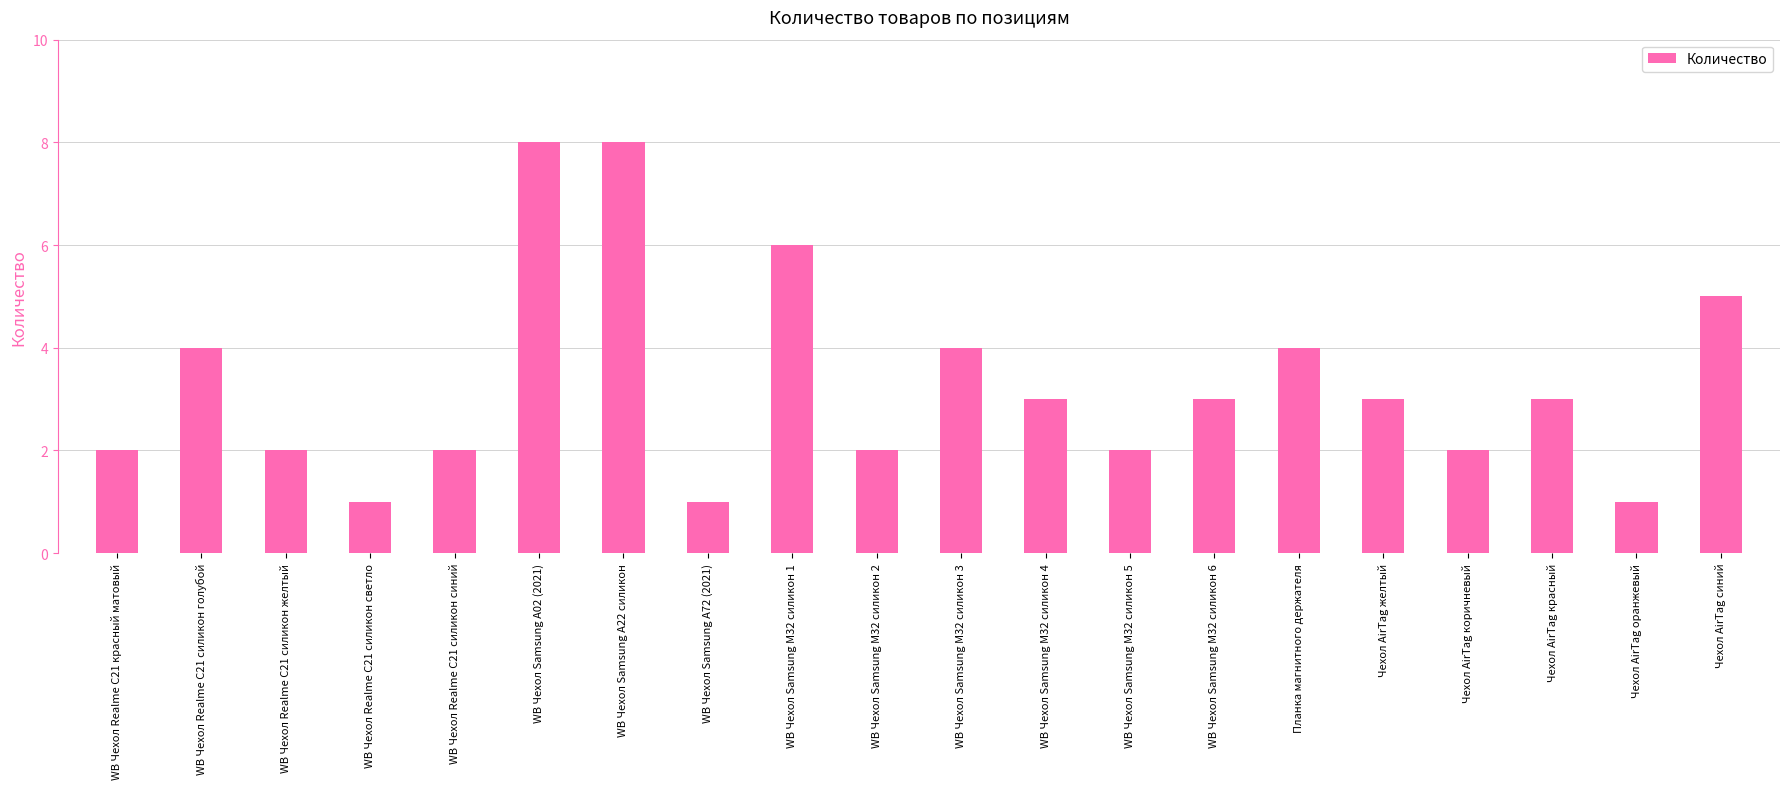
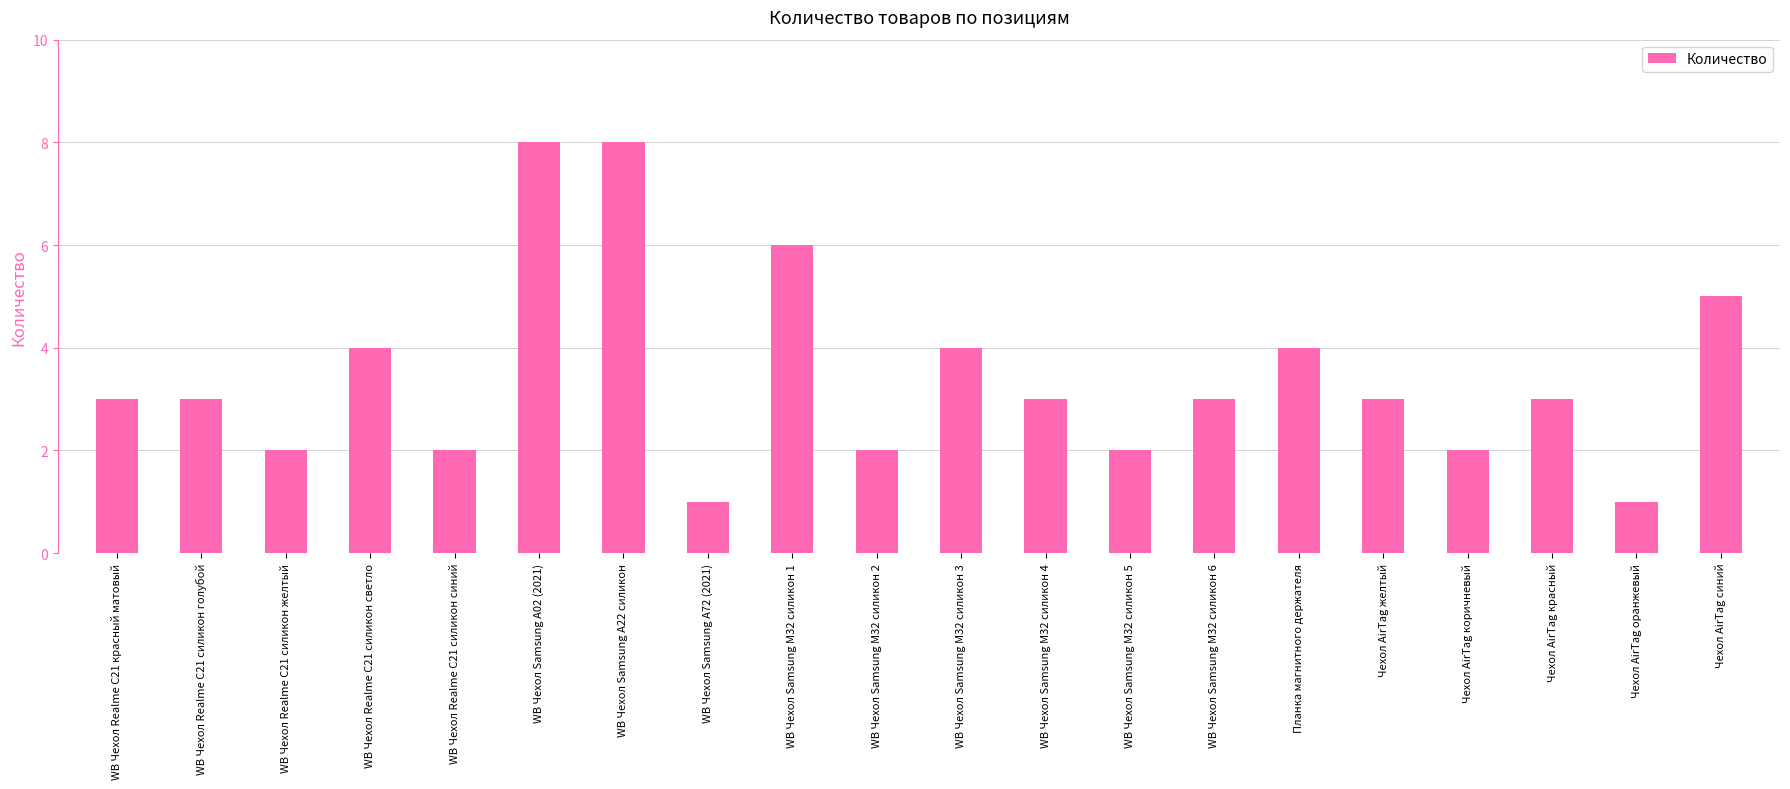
  {
-   "WB Чехол Realme C21 красный матовый": 2,
-   "WB Чехол Realme C21 силикон голубой": 4,
+   "WB Чехол Realme C21 красный матовый": 3,
+   "WB Чехол Realme C21 силикон голубой": 3,
    "WB Чехол Realme C21 силикон желтый": 2,
-   "WB Чехол Realme C21 силикон светло": 1,
+   "WB Чехол Realme C21 силикон светло": 4,
    "WB Чехол Realme C21 силикон синий": 2,
    "WB Чехол Samsung A02 (2021)": 8,
    "WB Чехол Samsung A22 силикон": 8,
    "WB Чехол Samsung A72 (2021)": 1,
    "WB Чехол Samsung M32 силикон 1": 6,
    "WB Чехол Samsung M32 силикон 2": 2,
    "WB Чехол Samsung M32 силикон 3": 4,
    "WB Чехол Samsung M32 силикон 4": 3,
    "WB Чехол Samsung M32 силикон 5": 2,
    "WB Чехол Samsung M32 силикон 6": 3,
    "Планка магнитного держателя": 4,
    "Чехол AirTag желтый": 3,
    "Чехол AirTag коричневый": 2,
    "Чехол AirTag красный": 3,
    "Чехол AirTag оранжевый": 1,
    "Чехол AirTag синий": 5
  }
